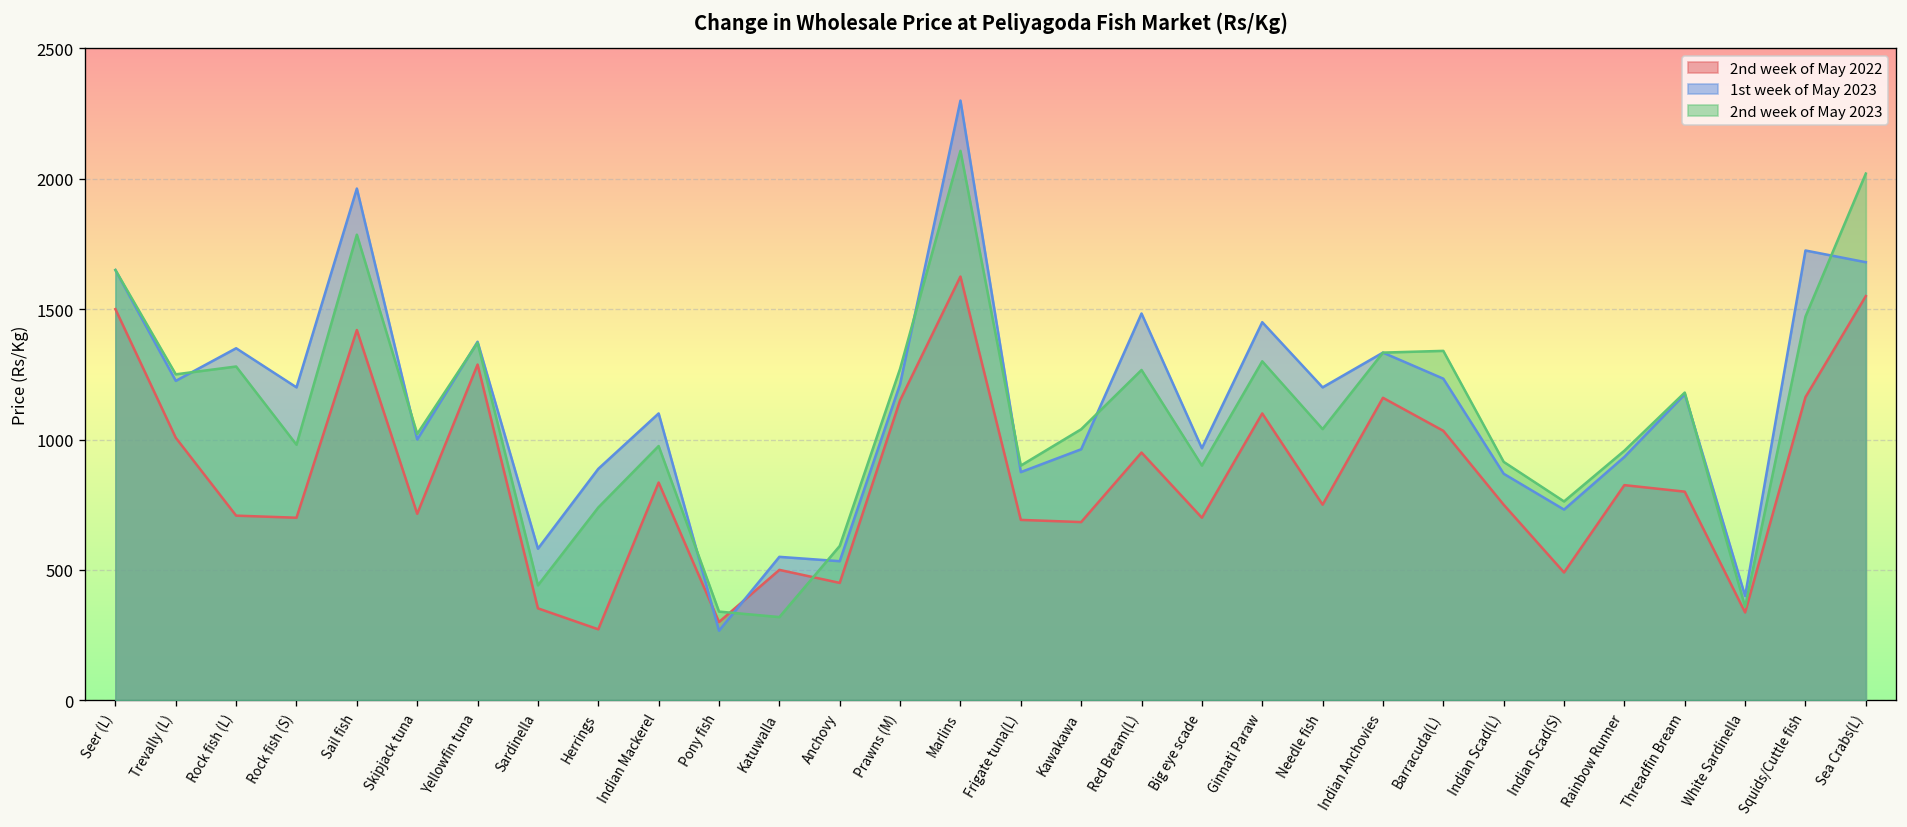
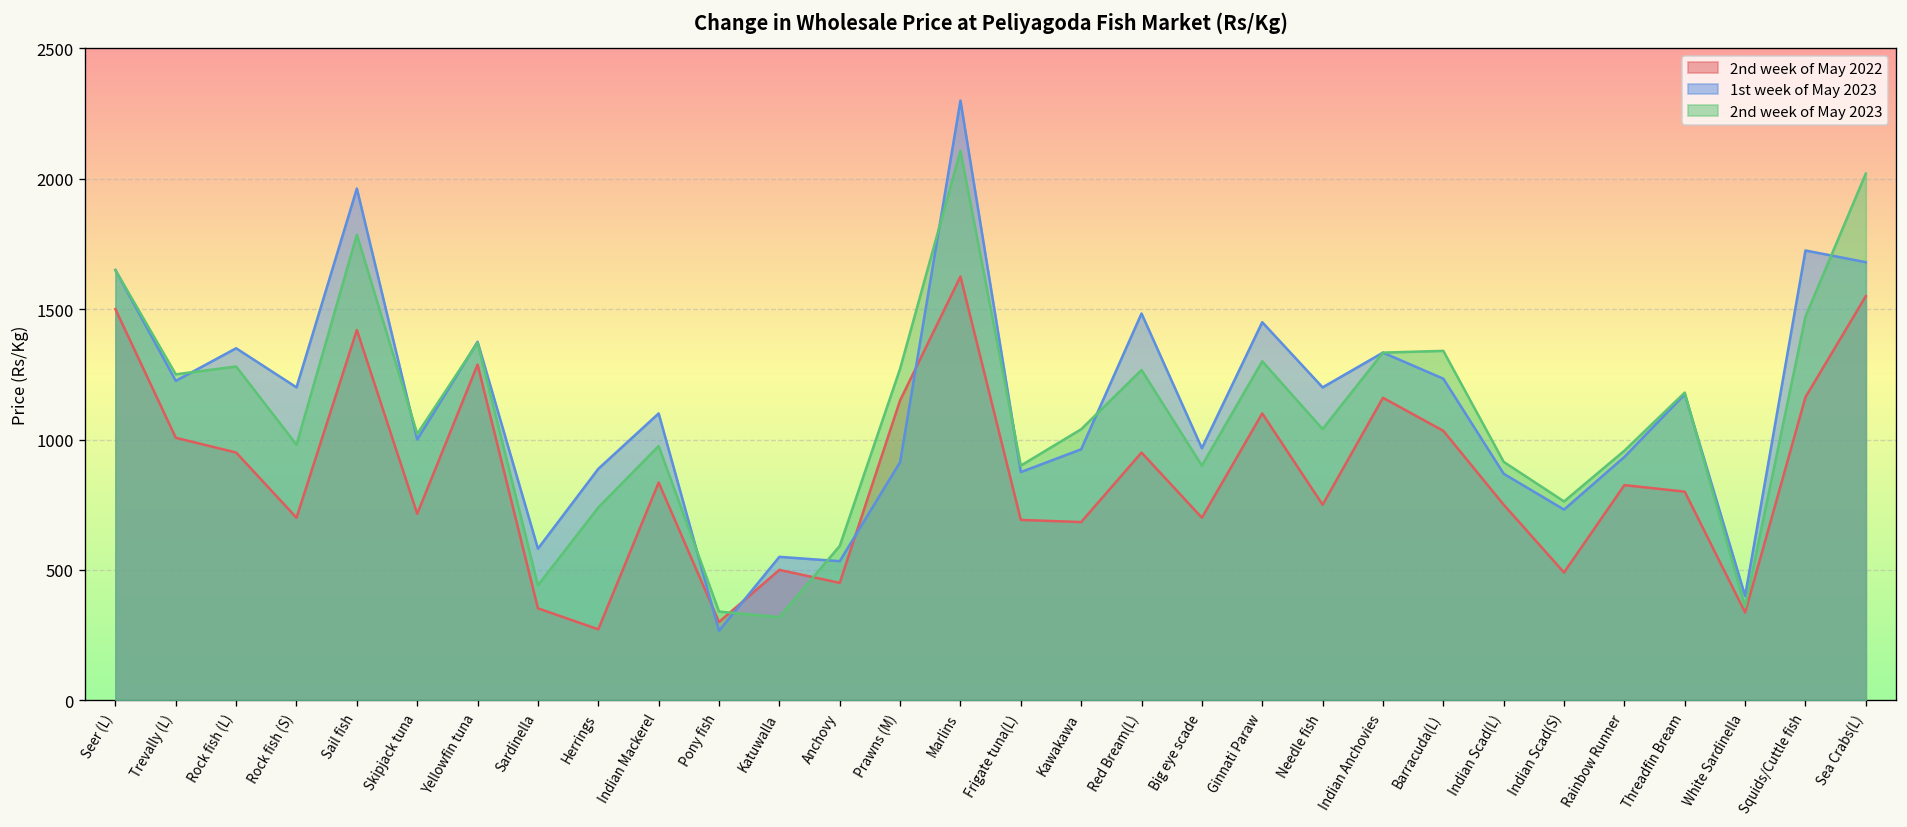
  {
    "2nd week of May 2022": {
      "Seer (L)": 1500,
      "Trevally (L)": 1010,
-     "Rock fish (L)": 710,
+     "Rock fish (L)": 950,
      "Rock fish (S)": 700,
      "Sail fish": 1420,
      "Skipjack tuna": 720,
      "Yellowfin tuna": 1290,
      "Sardinella": 350,
      "Herrings": 270,
      "Indian Mackerel": 840,
      "Pony fish": 300,
      "Katuwalla": 500,
      "Anchovy": 450,
      "Prawns (M)": 1150,
      "Marlins": 1630,
      "Frigate tuna(L)": 690,
      "Kawakawa": 680,
      "Red Bream(L)": 950,
      "Big eye scade": 700,
      "Ginnati Paraw": 1100,
      "Needle fish": 750,
      "Indian Anchovies": 1160,
      "Barracuda(L)": 1030,
      "Indian Scad(L)": 750,
      "Indian Scad(S)": 490,
      "Rainbow Runner": 830,
      "Threadfin Bream": 800,
      "White Sardinella": 340,
      "Squids/Cuttle fish": 1160,
      "Sea Crabs(L)": 1550
    },
    "1st week of May 2023": {
      "Trevally (L)": 1230,
      "Rock fish (L)": 1350,
      "Rock fish (S)": 1200,
      "Sail fish": 1960,
      "Skipjack tuna": 1000,
      "Sardinella": 580,
      "Herrings": 890,
      "Indian Mackerel": 1100,
      "Pony fish": 270,
      "Katuwalla": 550,
      "Anchovy": 530,
-     "Prawns (M)": 1210,
+     "Prawns (M)": 910,
      "Marlins": 2300,
      "Frigate tuna(L)": 880,
      "Kawakawa": 960,
      "Red Bream(L)": 1480,
      "Big eye scade": 970,
      "Ginnati Paraw": 1450,
      "Needle fish": 1200,
      "Barracuda(L)": 1230,
      "Indian Scad(L)": 870,
      "Indian Scad(S)": 730,
      "Rainbow Runner": 930,
      "White Sardinella": 400,
      "Squids/Cuttle fish": 1730,
      "Sea Crabs(L)": 1680
    },
    "2nd week of May 2023": {
      "Trevally (L)": 1250,
      "Rock fish (L)": 1280,
      "Rock fish (S)": 980,
      "Sail fish": 1790,
      "Skipjack tuna": 1020,
      "Sardinella": 440,
      "Herrings": 740,
      "Indian Mackerel": 980,
      "Pony fish": 340,
      "Katuwalla": 320,
      "Anchovy": 590,
      "Prawns (M)": 1270,
      "Marlins": 2110,
      "Frigate tuna(L)": 900,
      "Kawakawa": 1040,
      "Red Bream(L)": 1270,
      "Big eye scade": 900,
      "Ginnati Paraw": 1300,
      "Needle fish": 1040,
      "Barracuda(L)": 1340,
      "Indian Scad(L)": 910,
      "Indian Scad(S)": 760,
      "Rainbow Runner": 960,
      "White Sardinella": 360,
      "Squids/Cuttle fish": 1470,
      "Sea Crabs(L)": 2020
    }
  }
